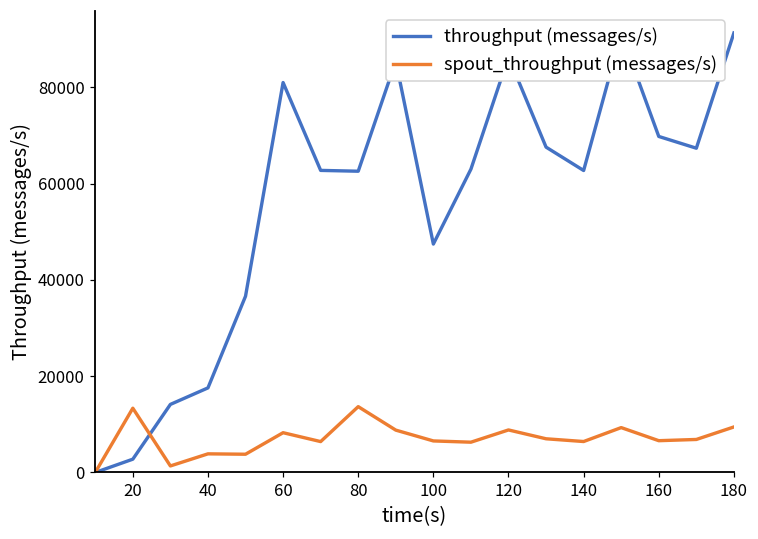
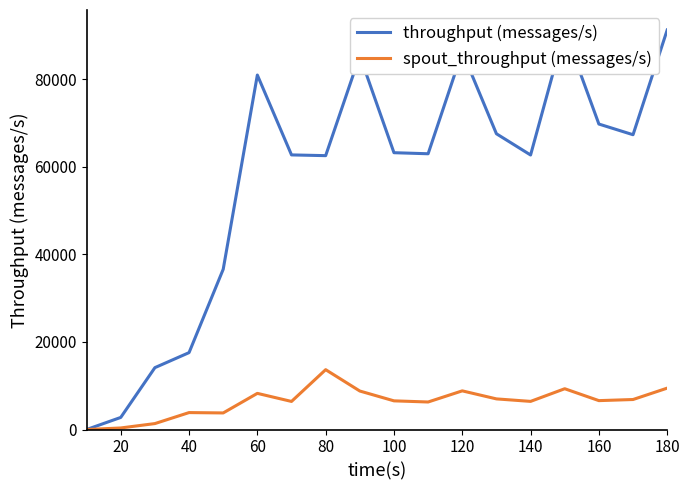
  {
    "throughput (messages/s)": {
      "20": 3000,
      "40": 18000,
      "60": 81000,
      "80": 63000,
-     "100": 47000,
+     "100": 63000,
      "140": 63000,
      "160": 70000,
      "180": 91000
    },
    "spout_throughput (messages/s)": {
-     "20": 13000,
+     "20": 0,
      "40": 4000,
      "60": 8000,
      "80": 14000,
      "100": 7000,
      "120": 9000,
      "140": 6000,
      "160": 7000,
      "180": 9000
    }
  }
